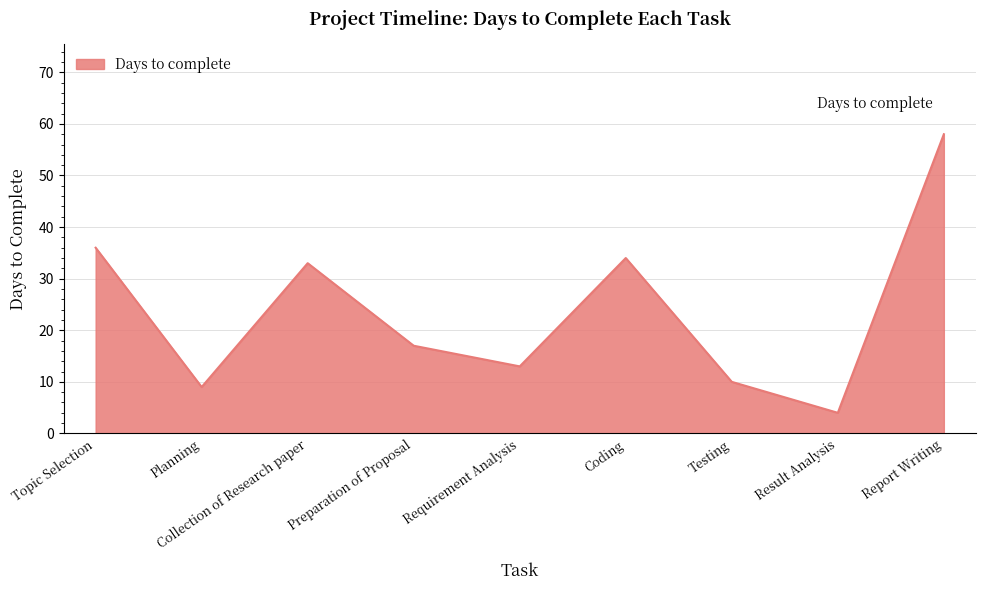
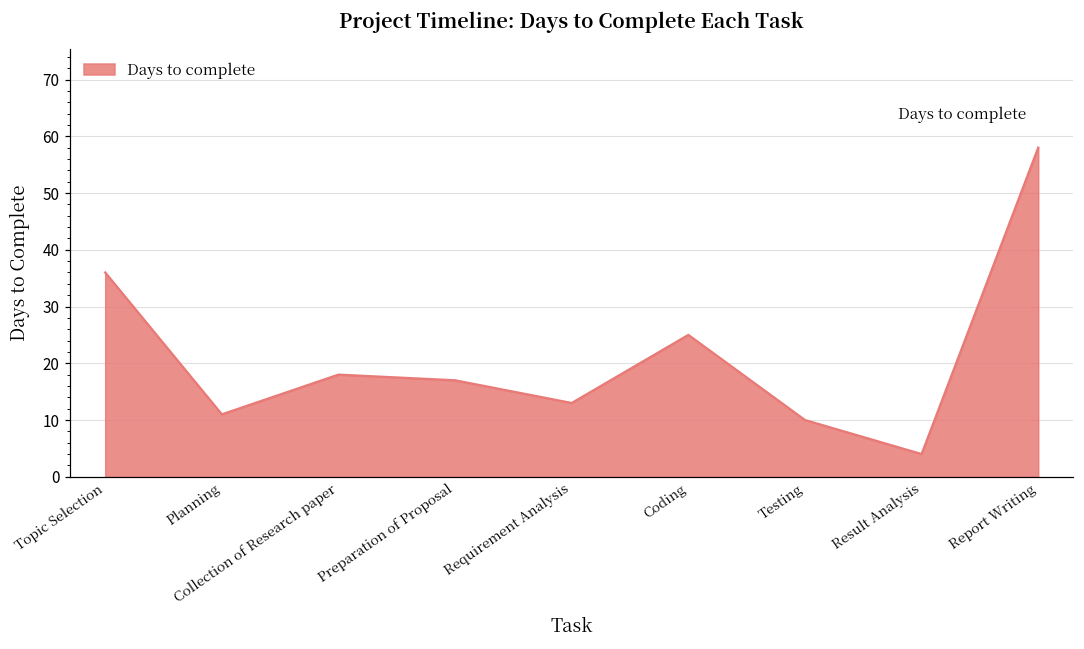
  {
    "Topic Selection": 36,
-   "Planning": 9,
-   "Collection of Research paper": 33,
+   "Planning": 11,
+   "Collection of Research paper": 18,
    "Preparation of Proposal": 17,
    "Requirement Analysis": 13,
-   "Coding": 34,
+   "Coding": 25,
    "Testing": 10,
    "Result Analysis": 4,
    "Report Writing": 58
  }
